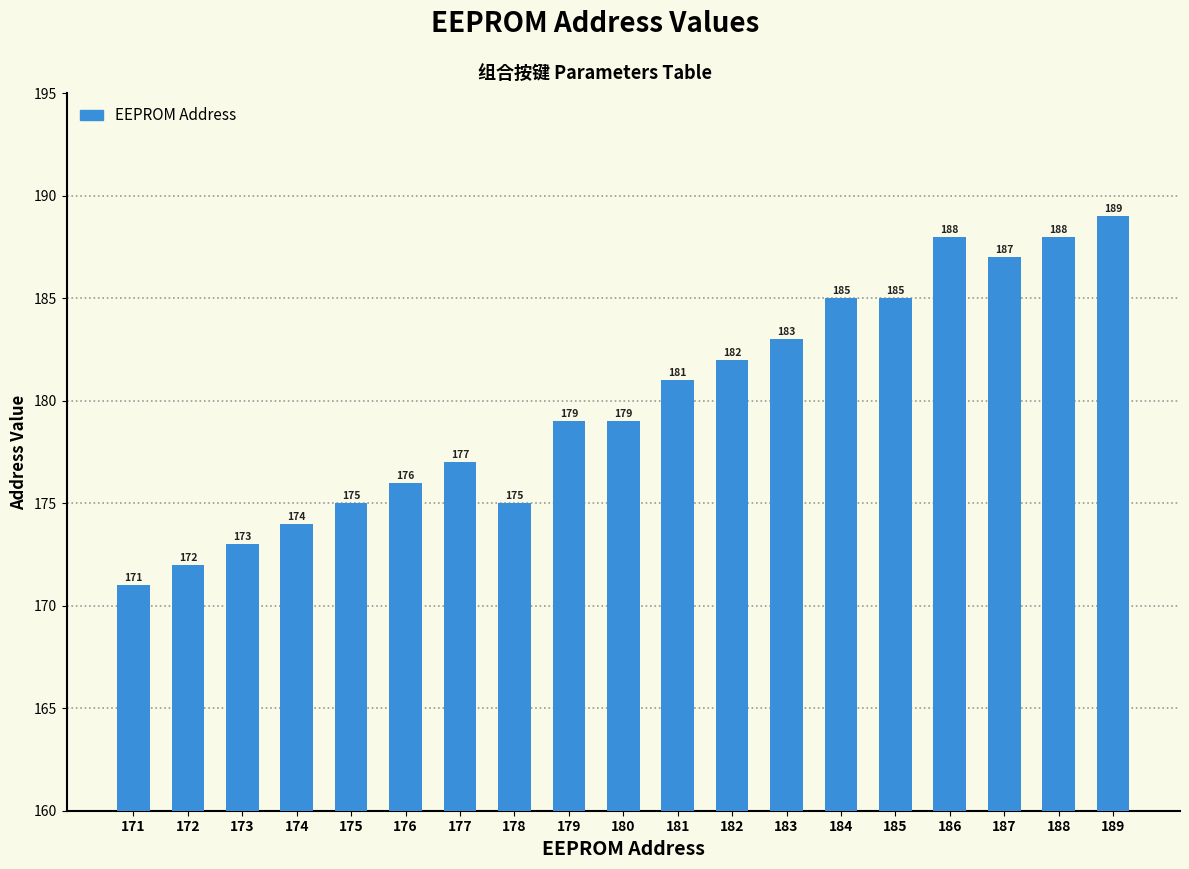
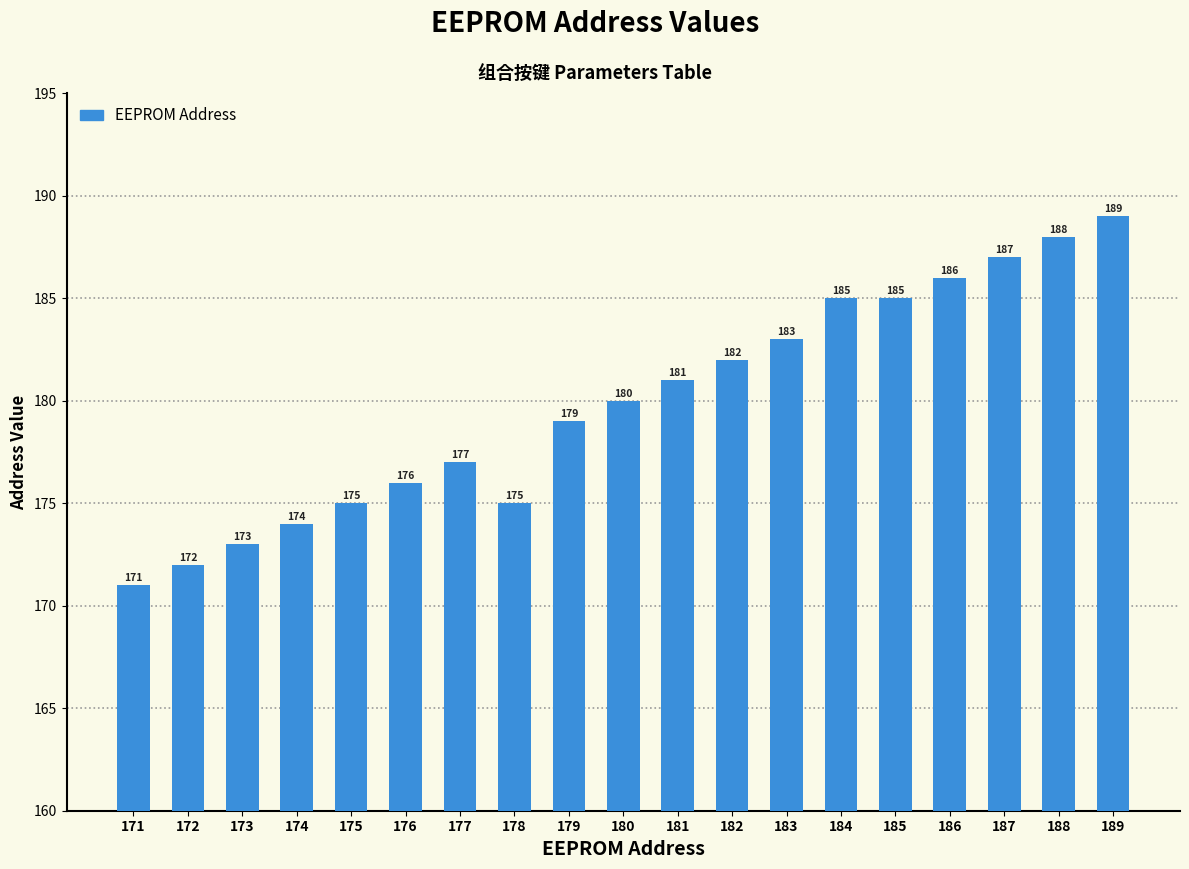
  {
    "171": 171,
    "172": 172,
    "173": 173,
    "174": 174,
    "175": 175,
    "176": 176,
    "177": 177,
    "178": 175,
    "179": 179,
-   "180": 179,
+   "180": 180,
    "181": 181,
    "182": 182,
    "183": 183,
    "184": 185,
    "185": 185,
-   "186": 188,
+   "186": 186,
    "187": 187,
    "188": 188,
    "189": 189
  }
